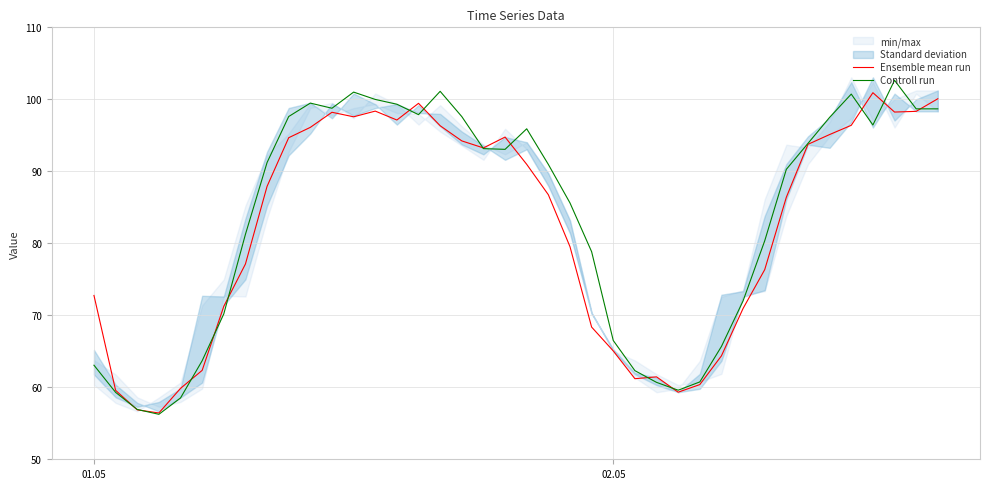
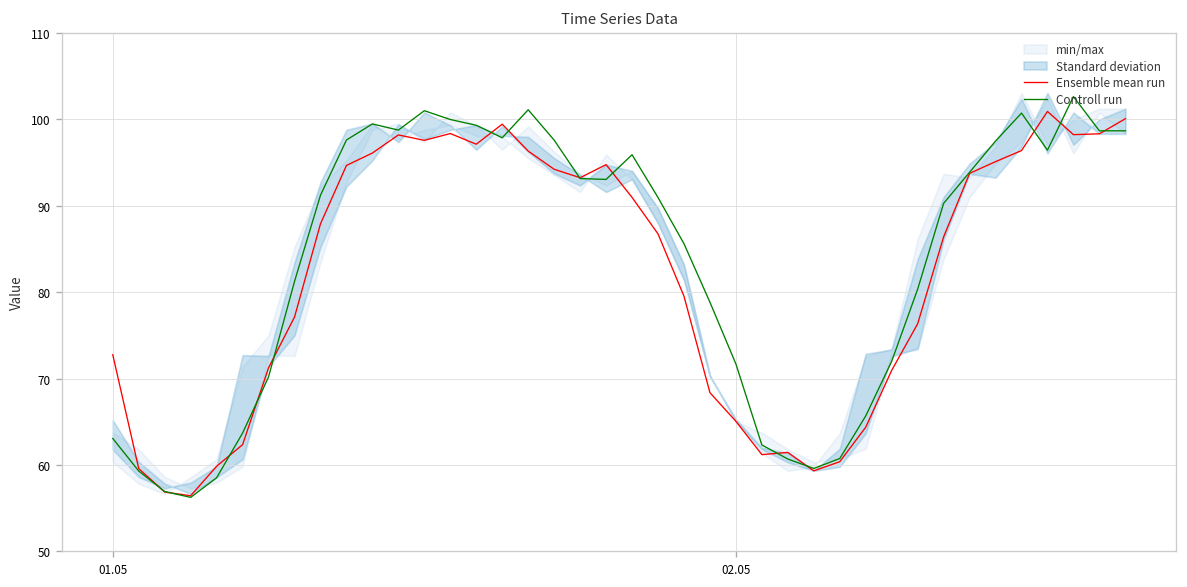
  {
    "Ensemble mean run": {
      "01.05": 73
    },
    "Controll run": {
      "01.05": 63,
-     "02.05": 67
+     "02.05": 72
    }
  }
